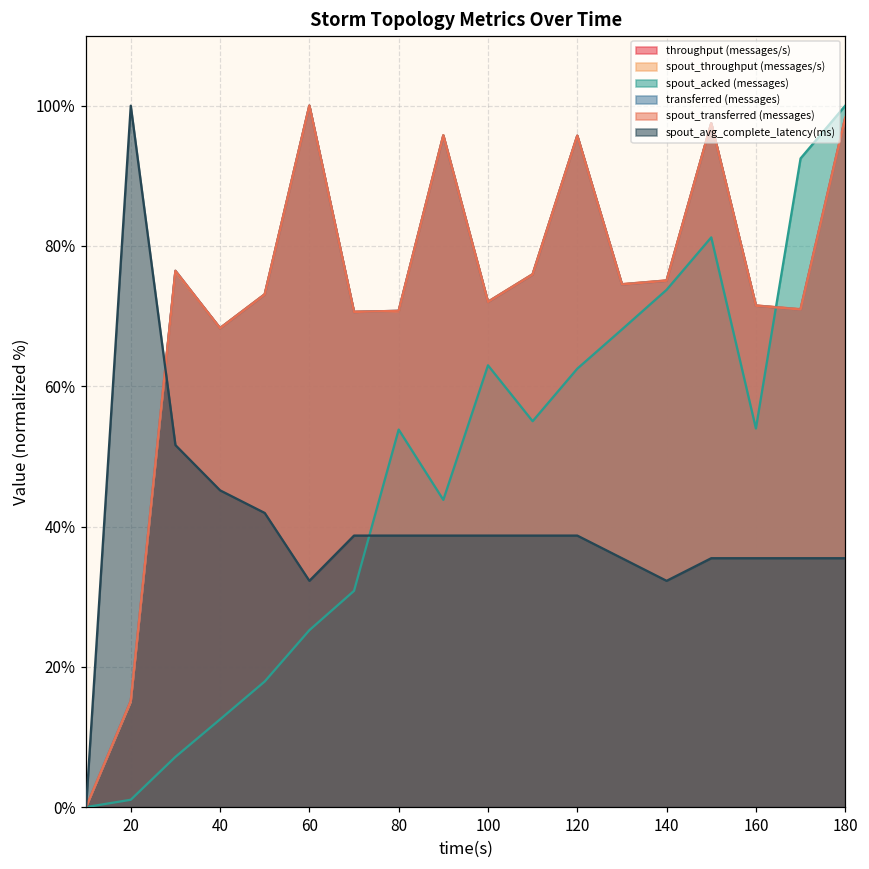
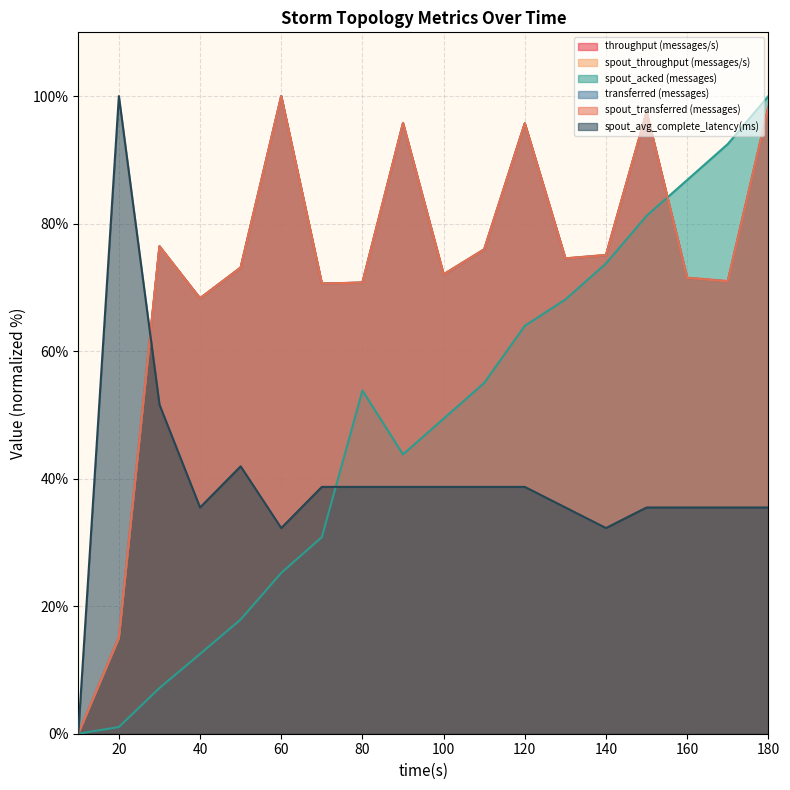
  {
    "spout_acked (messages)": {
      "20": "1%",
      "40": "13%",
      "60": "25%",
      "80": "54%",
-     "100": "63%",
-     "120": "63%",
+     "100": "49%",
+     "120": "64%",
      "140": "74%",
-     "160": "54%",
+     "160": "87%",
      "180": "100%"
    },
    "spout_avg_complete_latency(ms)": {
      "20": "100%",
-     "40": "45%",
+     "40": "35%",
      "60": "32%",
      "80": "39%",
      "100": "39%",
      "120": "39%",
      "140": "32%",
      "160": "35%",
      "180": "35%"
    }
  }
